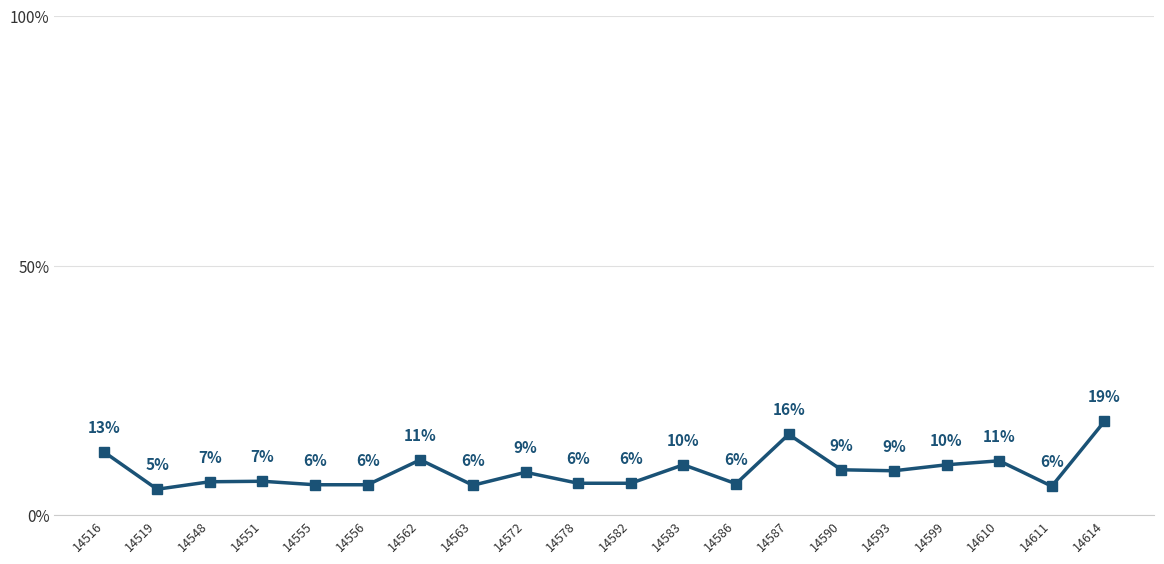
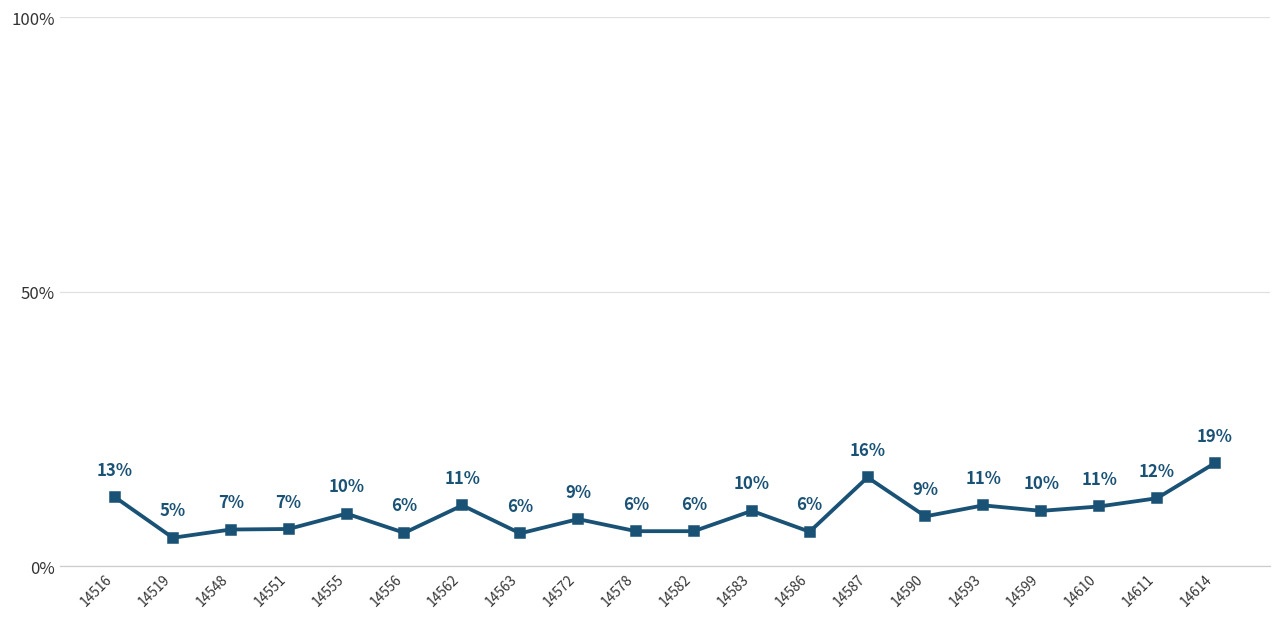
  {
    "14516": "13%",
    "14519": "5%",
    "14548": "7%",
    "14551": "7%",
-   "14555": "6%",
+   "14555": "10%",
    "14556": "6%",
    "14562": "11%",
    "14563": "6%",
    "14572": "9%",
    "14578": "6%",
    "14582": "6%",
    "14583": "10%",
    "14586": "6%",
    "14587": "16%",
    "14590": "9%",
-   "14593": "9%",
+   "14593": "11%",
    "14599": "10%",
    "14610": "11%",
-   "14611": "6%",
+   "14611": "12%",
    "14614": "19%"
  }
